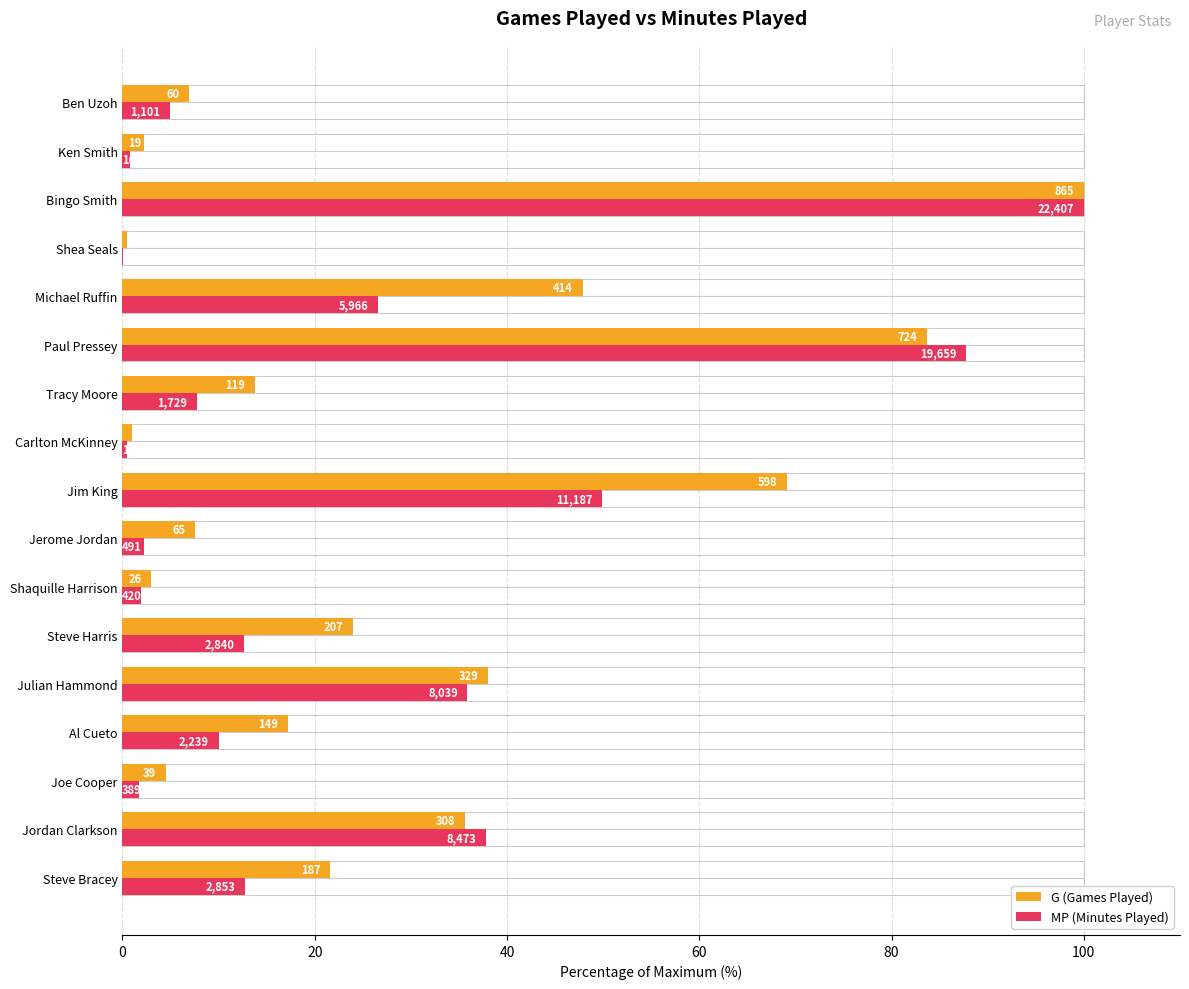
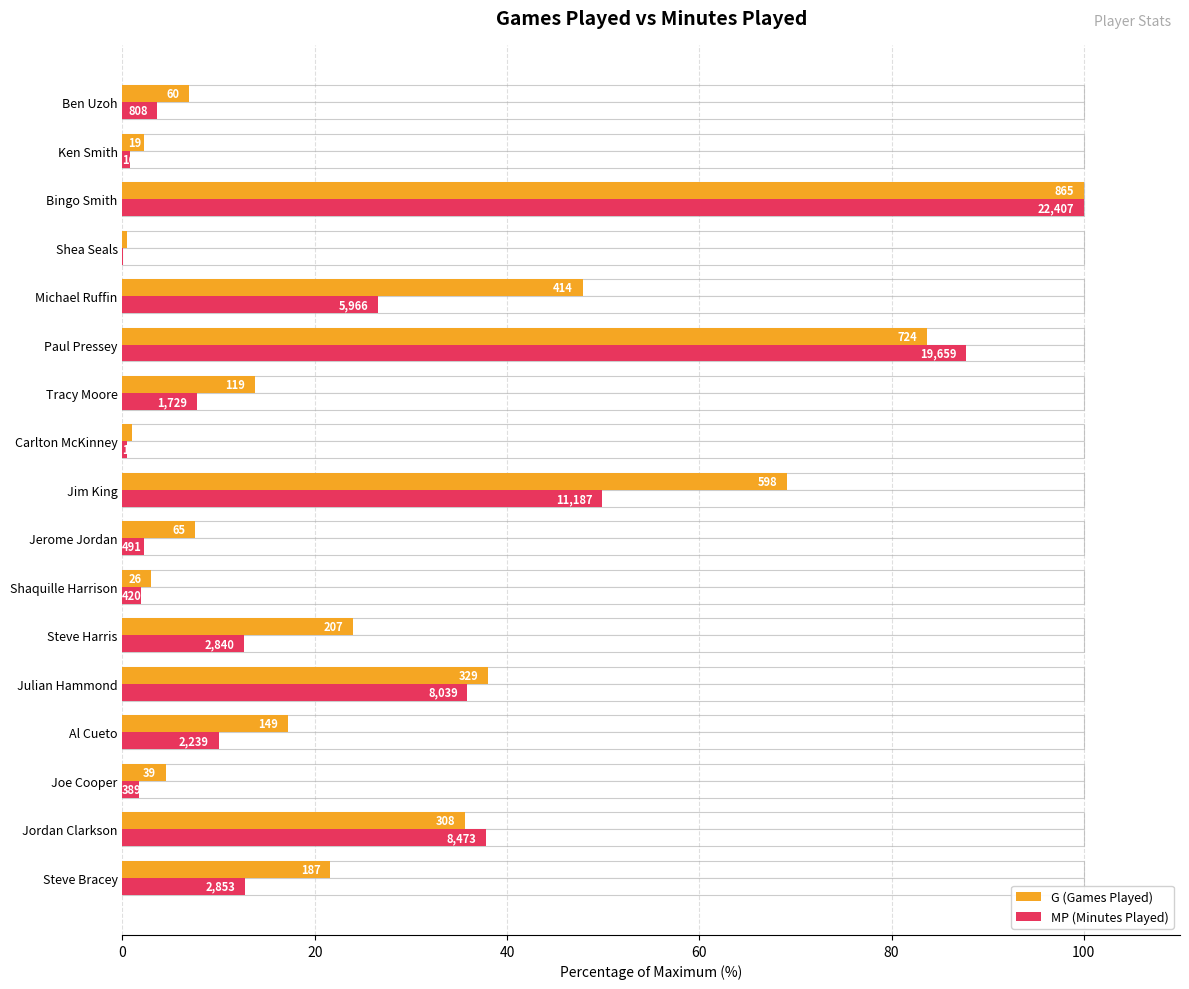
  {
    "MP (Minutes Played)": {
-     "Ben Uzoh": "1,101"
+     "Ben Uzoh": "808"
    }
  }
